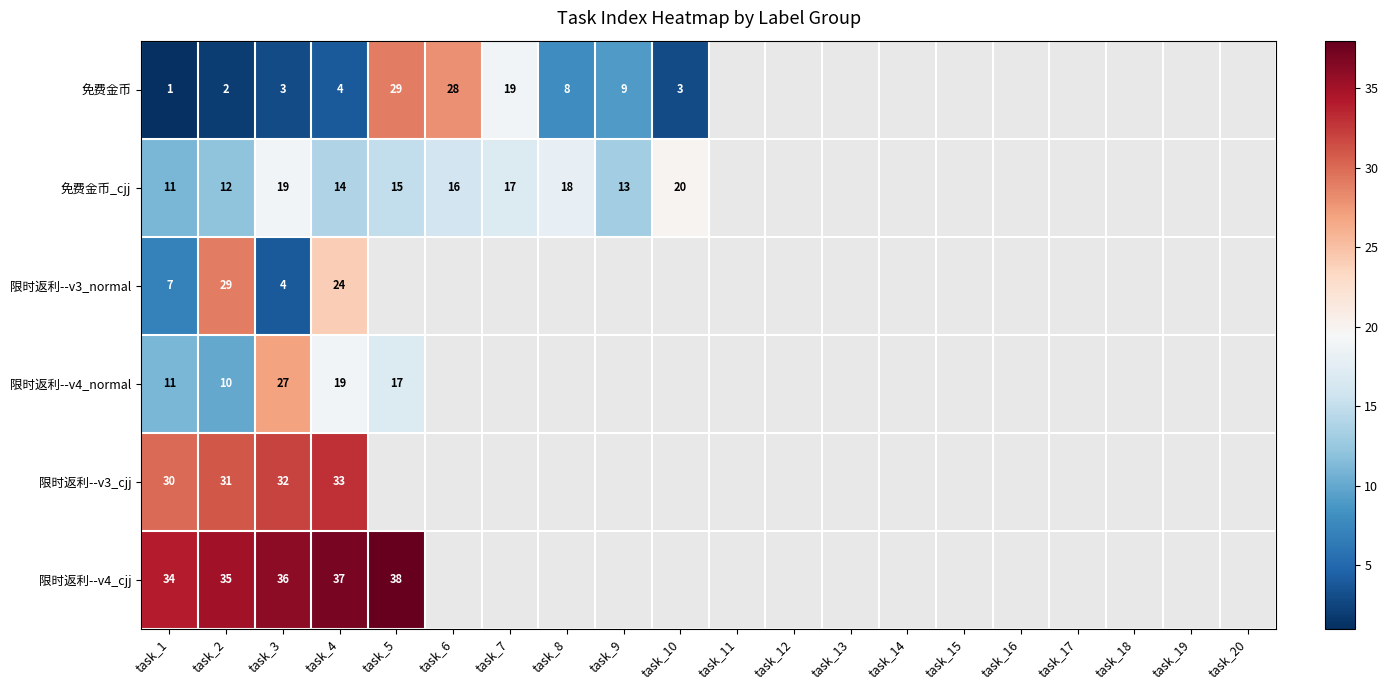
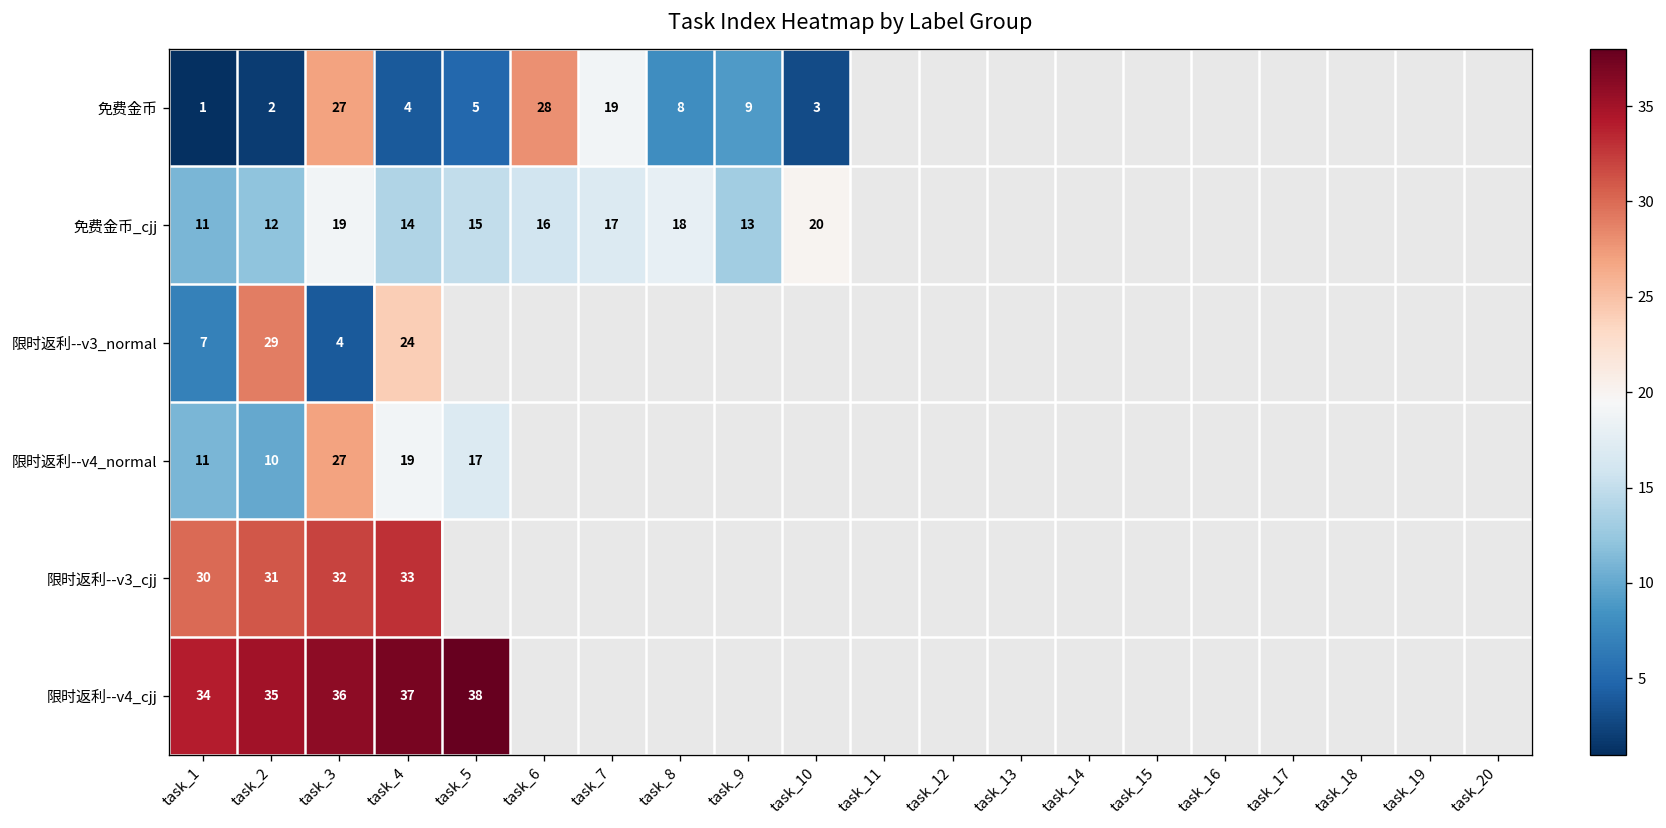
  {
    "免费金币": {
      "task_1": 1,
      "task_2": 2,
-     "task_3": 3,
+     "task_3": 27,
      "task_4": 4,
-     "task_5": 29,
+     "task_5": 5,
      "task_6": 28,
      "task_7": 19,
      "task_8": 8,
      "task_9": 9,
      "task_10": 3
    },
    "免费金币_cjj": {
      "task_1": 11,
      "task_2": 12,
      "task_3": 19,
      "task_4": 14,
      "task_5": 15,
      "task_6": 16,
      "task_7": 17,
      "task_8": 18,
      "task_9": 13,
      "task_10": 20
    },
    "限时返利--v3_normal": {
      "task_1": 7,
      "task_2": 29,
      "task_3": 4,
      "task_4": 24
    },
    "限时返利--v4_normal": {
      "task_1": 11,
      "task_2": 10,
      "task_3": 27,
      "task_4": 19,
      "task_5": 17
    },
    "限时返利--v3_cjj": {
      "task_1": 30,
      "task_2": 31,
      "task_3": 32,
      "task_4": 33
    },
    "限时返利--v4_cjj": {
      "task_1": 34,
      "task_2": 35,
      "task_3": 36,
      "task_4": 37,
      "task_5": 38
    }
  }
